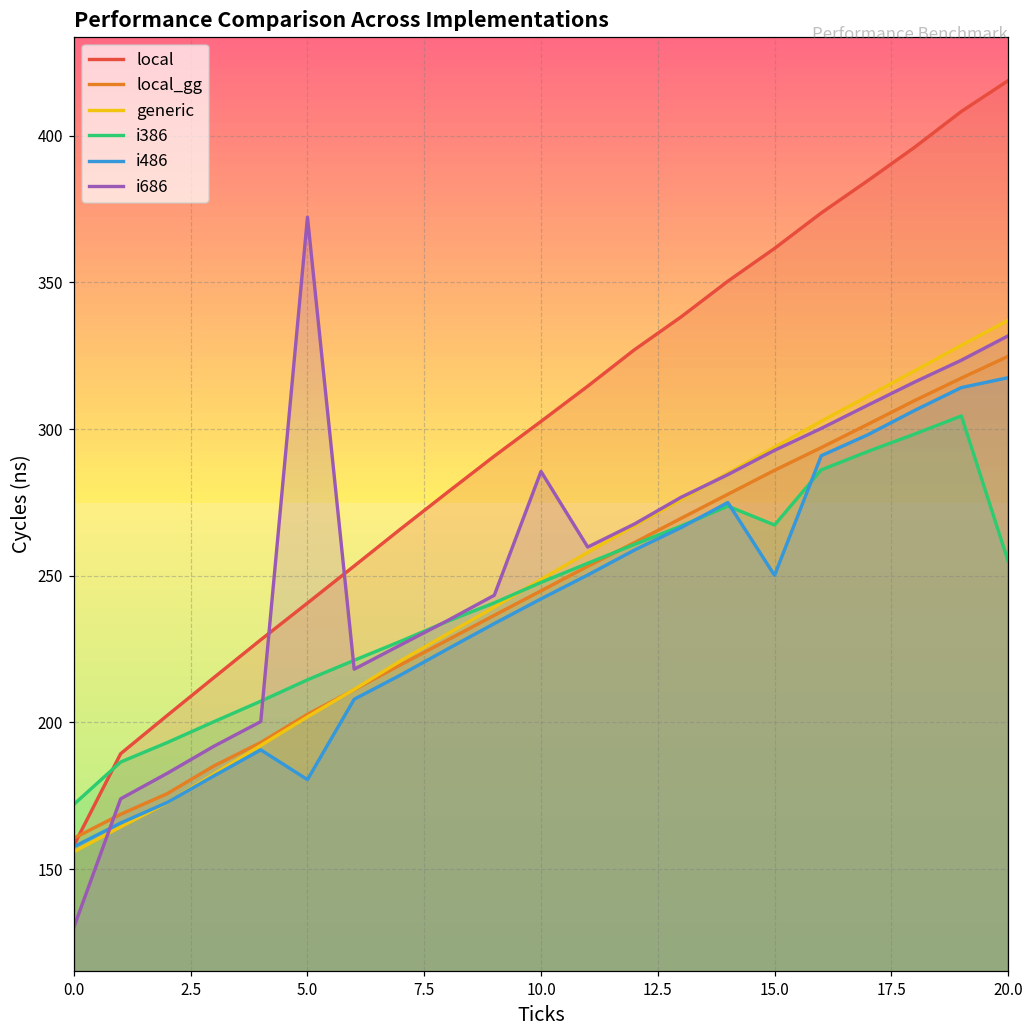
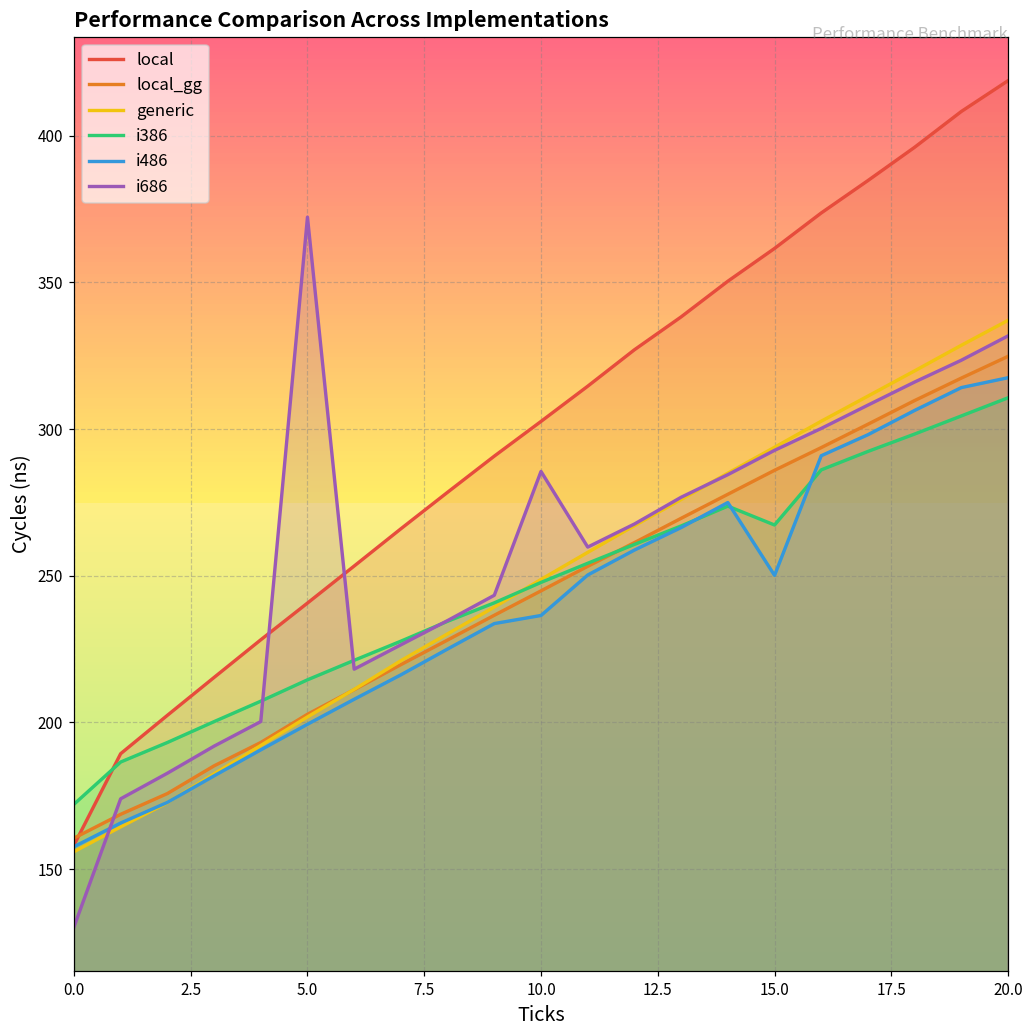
  {
    "generic": {
      "0.0": 156,
      "10.0": 249,
      "15.0": 294,
      "20.0": 337
    },
    "i386": {
      "0.0": 172,
      "5.0": 215,
      "10.0": 248,
      "15.0": 267,
-     "20.0": 255
+     "20.0": 311
    },
    "i486": {
-     "5.0": 180,
-     "10.0": 242,
+     "5.0": 199,
+     "10.0": 236,
      "15.0": 250,
      "20.0": 318
    },
    "i686": {
      "0.0": 130,
      "5.0": 372,
      "10.0": 286,
      "15.0": 293,
      "20.0": 332
    }
  }
